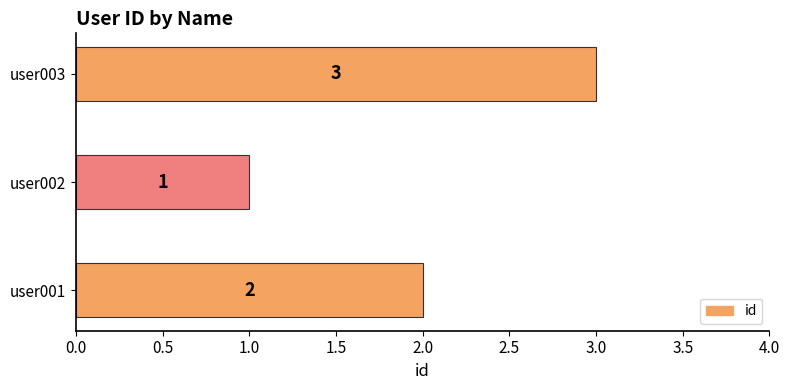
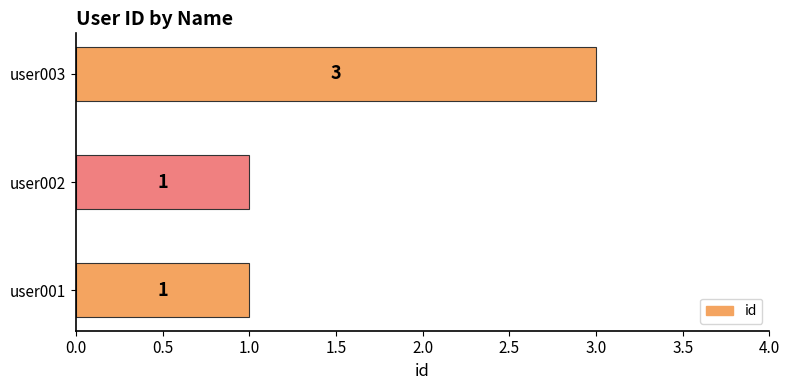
  {
    "user003": 3,
    "user002": 1,
-   "user001": 2
+   "user001": 1
  }
